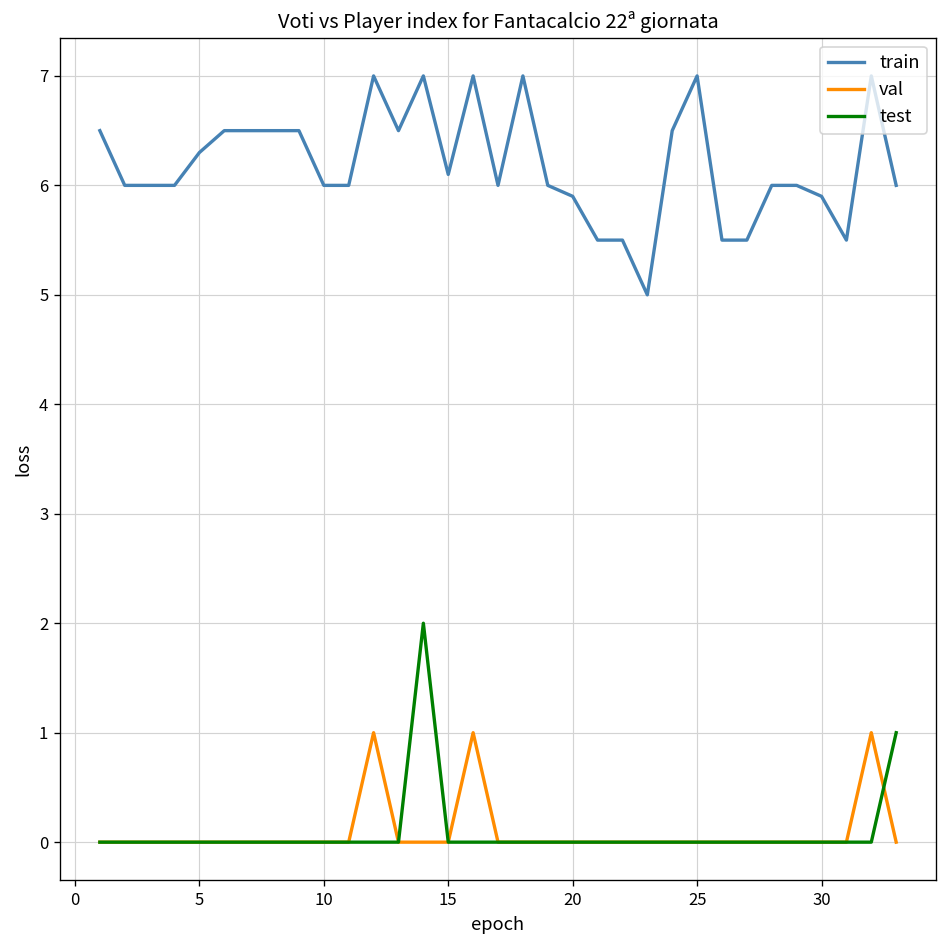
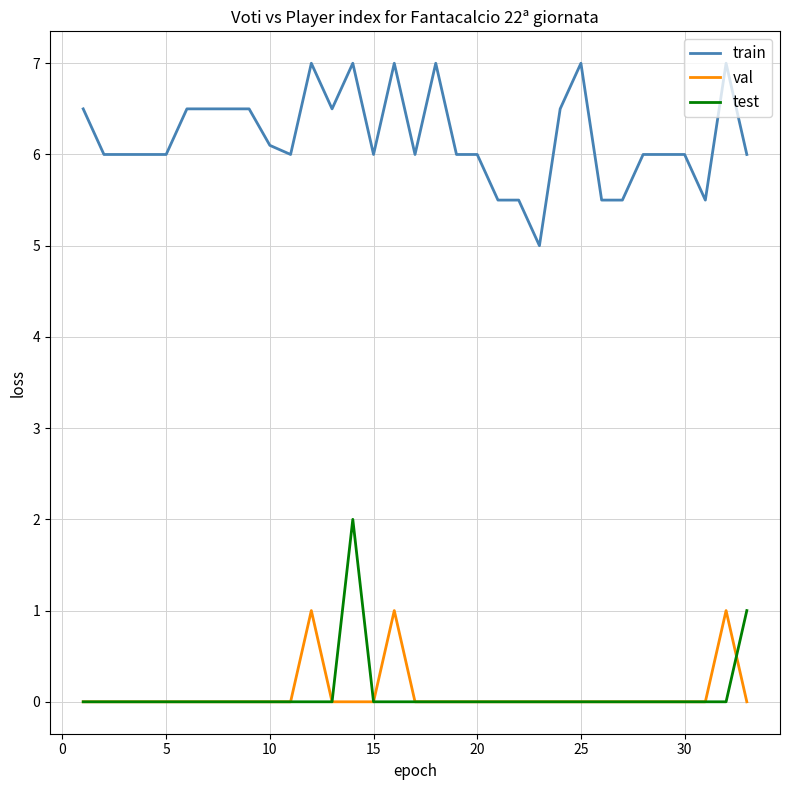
  {
    "train": {
-     "5": 6.3,
-     "10": 6.0,
-     "15": 6.1,
-     "20": 5.9,
+     "5": 6.0,
+     "10": 6.1,
+     "15": 6.0,
+     "20": 6.0,
      "25": 7.0,
-     "30": 5.9
+     "30": 6.0
    }
  }
